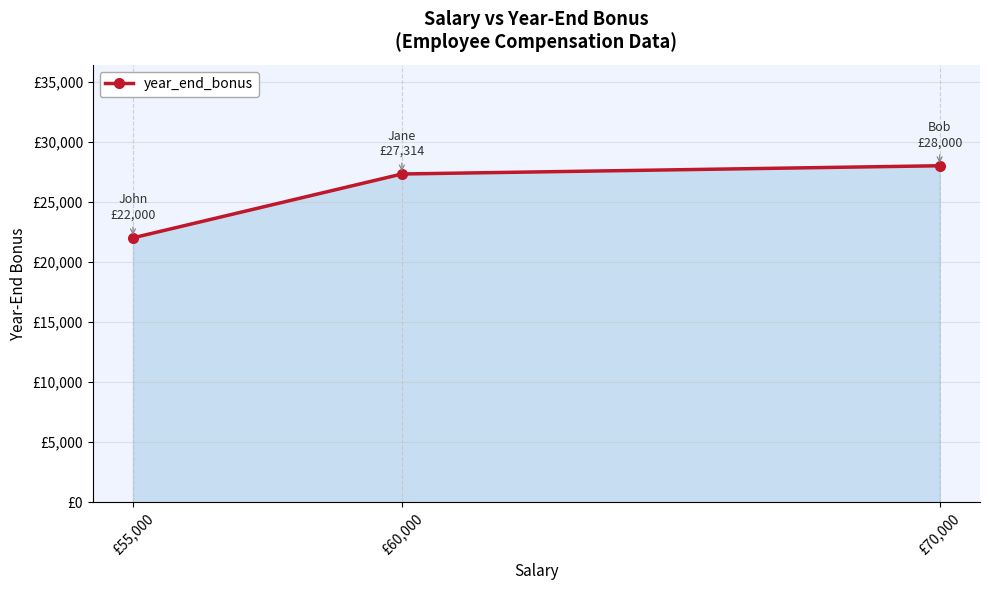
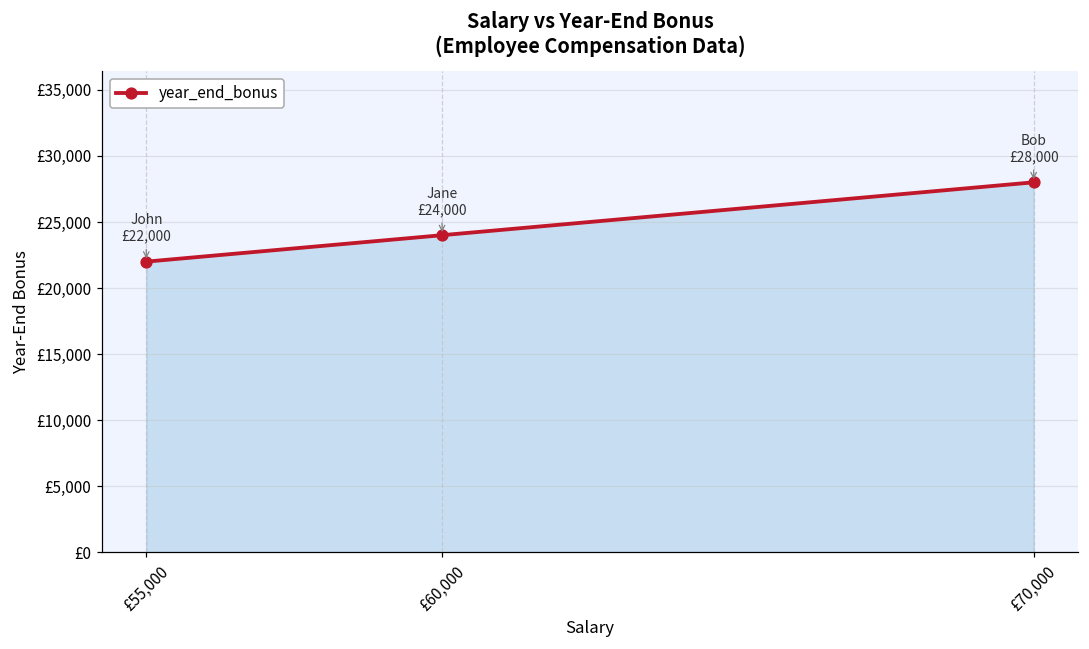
  {
    "£55,000": "£22,000",
-   "£60,000": "£27,314",
+   "£60,000": "£24,000",
    "£70,000": "£28,000"
  }
